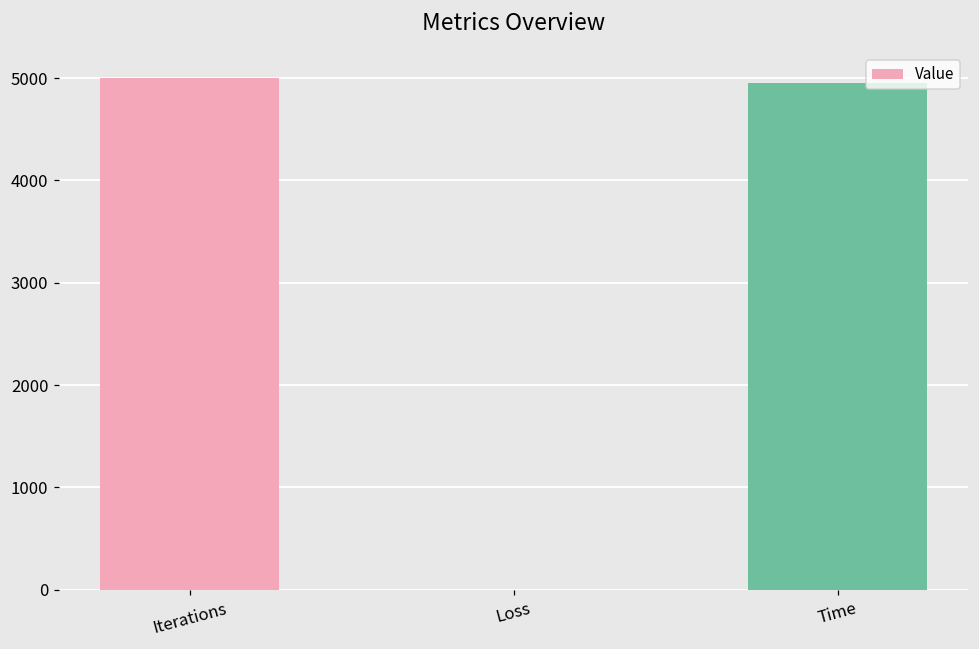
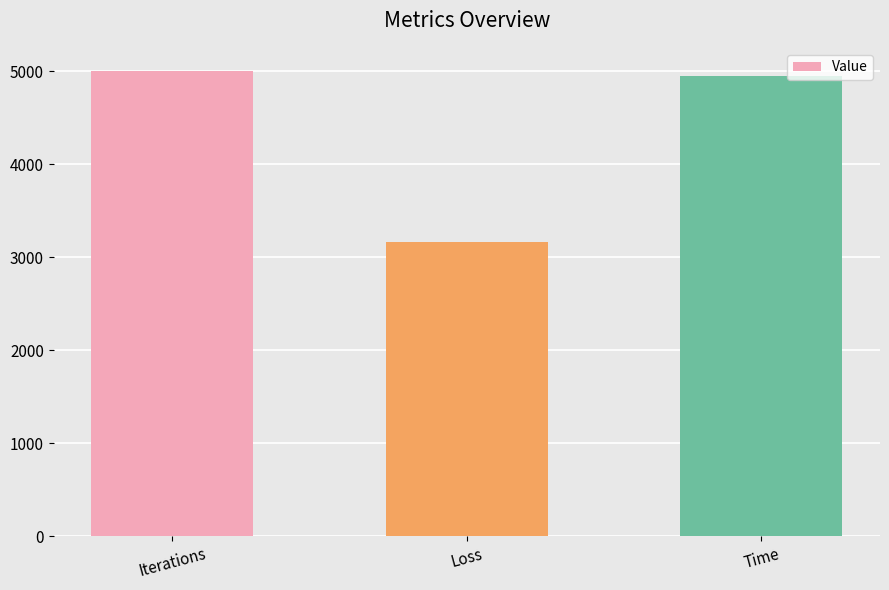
  {
    "Iterations": 5000,
-   "Loss": 0,
+   "Loss": 3200,
    "Time": 5000
  }
